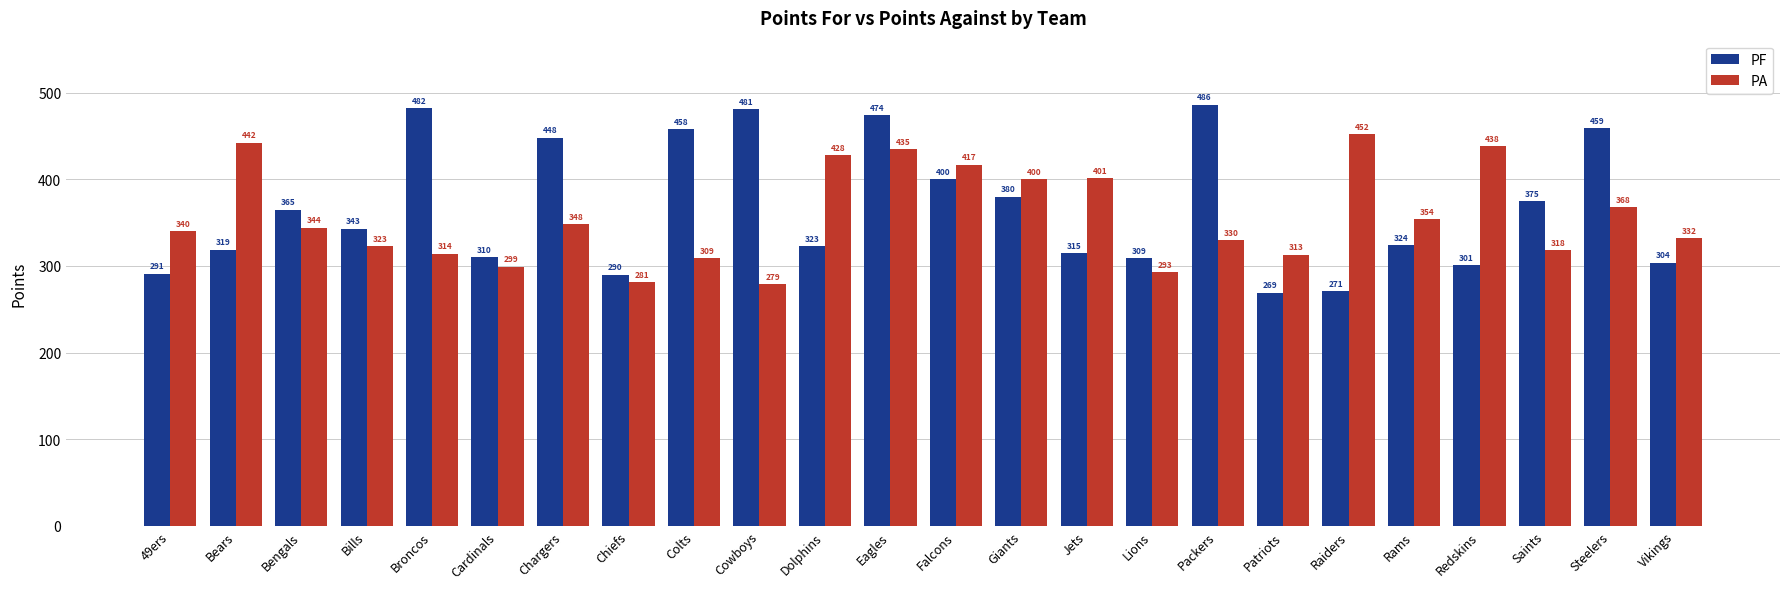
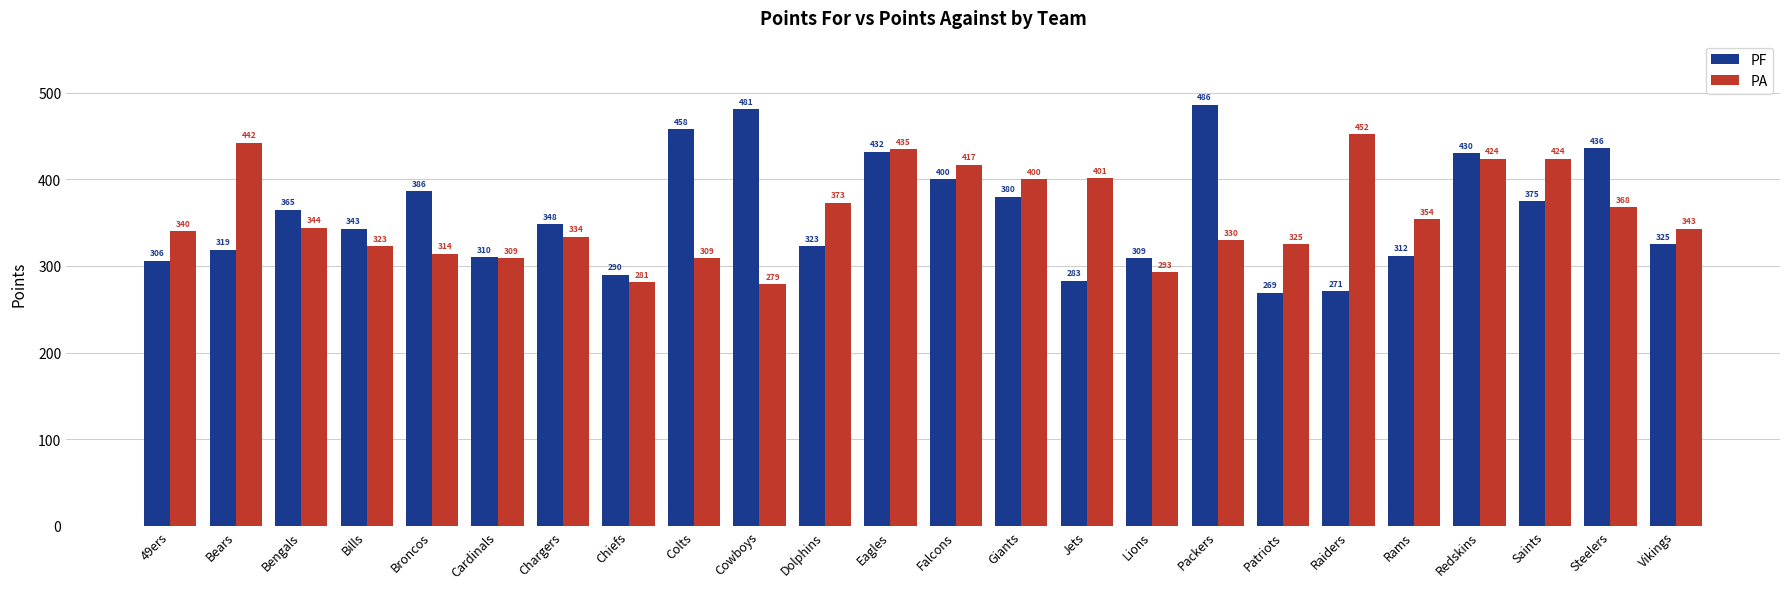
  {
    "PF": {
-     "49ers": 291,
+     "49ers": 306,
      "Bears": 319,
      "Bengals": 365,
      "Bills": 343,
-     "Broncos": 482,
+     "Broncos": 386,
      "Cardinals": 310,
-     "Chargers": 448,
+     "Chargers": 348,
      "Chiefs": 290,
      "Colts": 458,
      "Cowboys": 481,
      "Dolphins": 323,
-     "Eagles": 474,
+     "Eagles": 432,
      "Falcons": 400,
      "Giants": 380,
-     "Jets": 315,
+     "Jets": 283,
      "Lions": 309,
      "Packers": 486,
      "Patriots": 269,
      "Raiders": 271,
-     "Rams": 324,
-     "Redskins": 301,
+     "Rams": 312,
+     "Redskins": 430,
      "Saints": 375,
-     "Steelers": 459,
-     "Vikings": 304
+     "Steelers": 436,
+     "Vikings": 325
    },
    "PA": {
      "49ers": 340,
      "Bears": 442,
      "Bengals": 344,
      "Bills": 323,
      "Broncos": 314,
-     "Cardinals": 299,
-     "Chargers": 348,
+     "Cardinals": 309,
+     "Chargers": 334,
      "Chiefs": 281,
      "Colts": 309,
      "Cowboys": 279,
-     "Dolphins": 428,
+     "Dolphins": 373,
      "Eagles": 435,
      "Falcons": 417,
      "Giants": 400,
      "Jets": 401,
      "Lions": 293,
      "Packers": 330,
-     "Patriots": 313,
+     "Patriots": 325,
      "Raiders": 452,
      "Rams": 354,
-     "Redskins": 438,
-     "Saints": 318,
+     "Redskins": 424,
+     "Saints": 424,
      "Steelers": 368,
-     "Vikings": 332
+     "Vikings": 343
    }
  }
